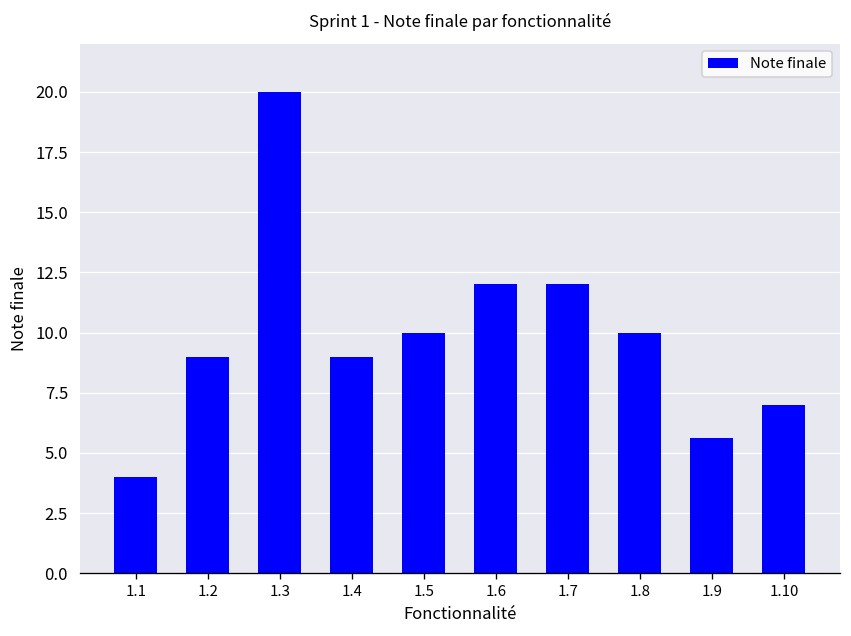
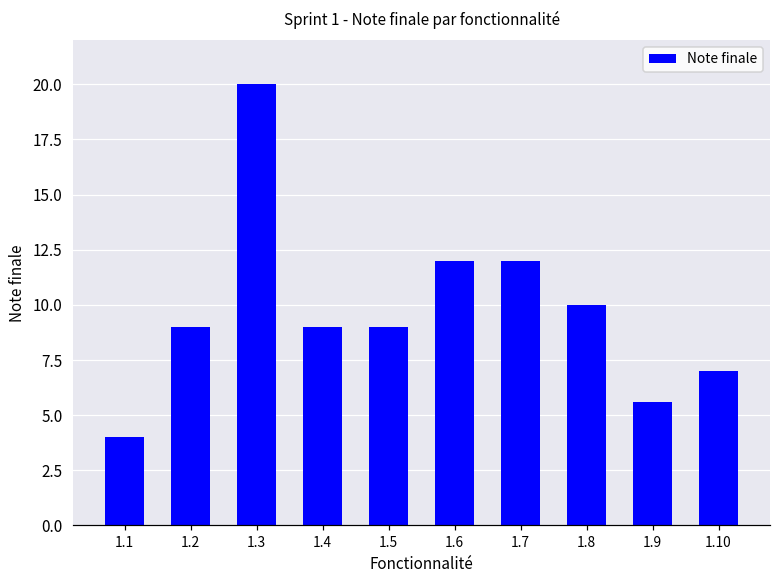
  {
    "1.1": 4,
    "1.2": 9,
    "1.3": 20,
    "1.4": 9,
-   "1.5": 10,
+   "1.5": 9,
    "1.6": 12,
    "1.7": 12,
    "1.8": 10,
    "1.9": 5.6,
    "1.10": 7
  }
